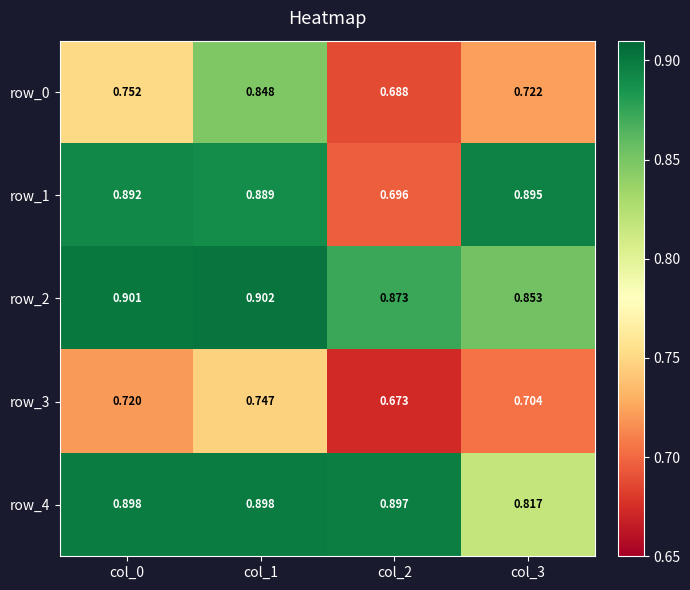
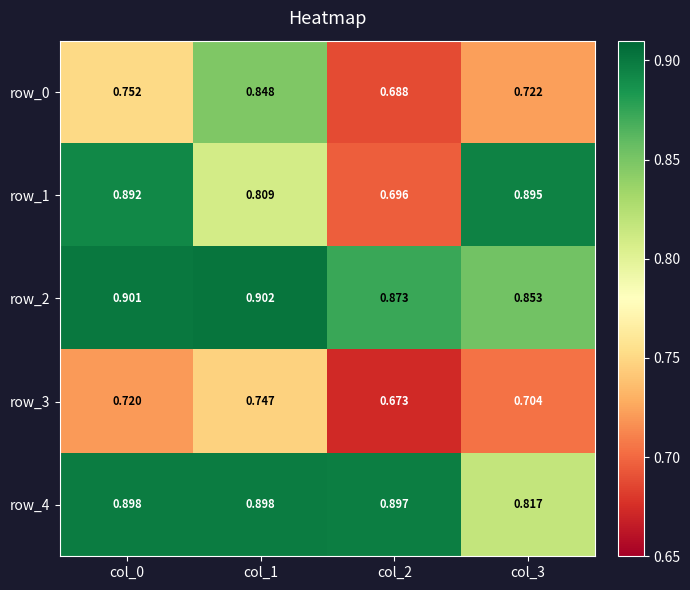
  {
    "row_0": {
      "col_0": 0.752,
      "col_1": 0.848,
      "col_2": 0.688,
      "col_3": 0.722
    },
    "row_1": {
      "col_0": 0.892,
-     "col_1": 0.889,
+     "col_1": 0.809,
      "col_2": 0.696,
      "col_3": 0.895
    },
    "row_2": {
      "col_0": 0.901,
      "col_1": 0.902,
      "col_2": 0.873,
      "col_3": 0.853
    },
    "row_3": {
      "col_0": 0.720,
      "col_1": 0.747,
      "col_2": 0.673,
      "col_3": 0.704
    },
    "row_4": {
      "col_0": 0.898,
      "col_1": 0.898,
      "col_2": 0.897,
      "col_3": 0.817
    }
  }
